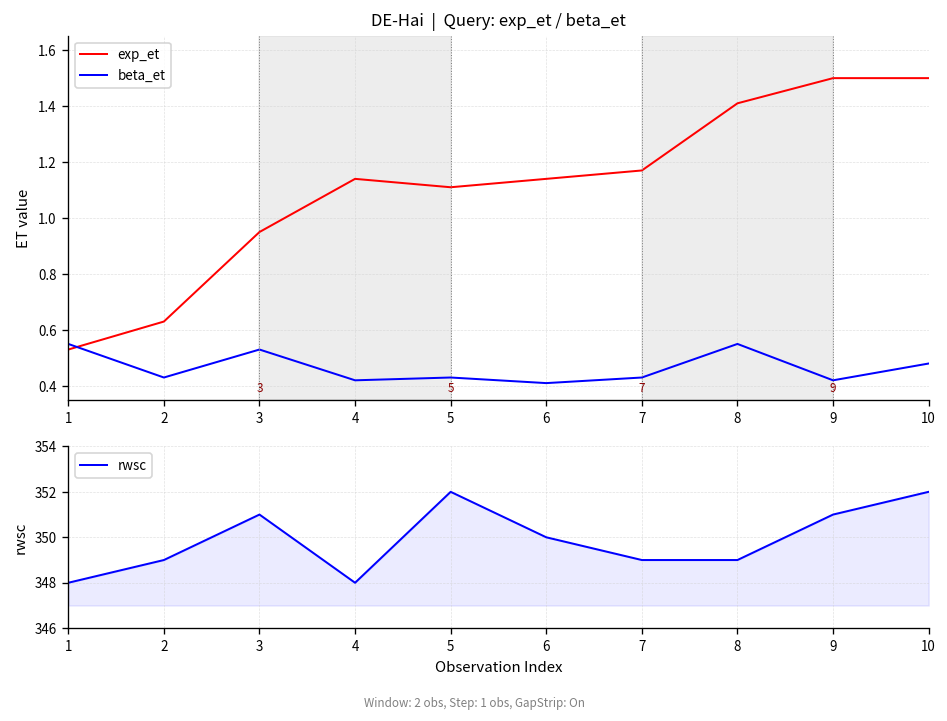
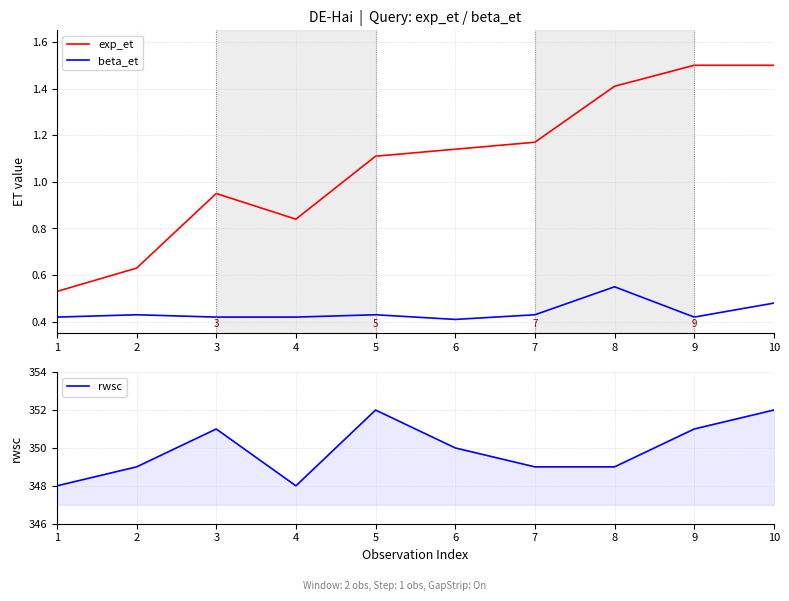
  {
    "DE-Hai | Query: exp_et / beta_et": {
      "exp_et": {
        "1": 0.53,
        "2": 0.63,
        "3": 0.95,
-       "4": 1.14,
+       "4": 0.84,
        "5": 1.11,
        "6": 1.14,
        "7": 1.17,
        "8": 1.41,
        "9": 1.50,
        "10": 1.50
      },
      "beta_et": {
-       "1": 0.55,
+       "1": 0.42,
        "2": 0.43,
-       "3": 0.53,
+       "3": 0.42,
        "4": 0.42,
        "6": 0.41,
        "8": 0.55,
        "10": 0.48
      }
    }
  }
